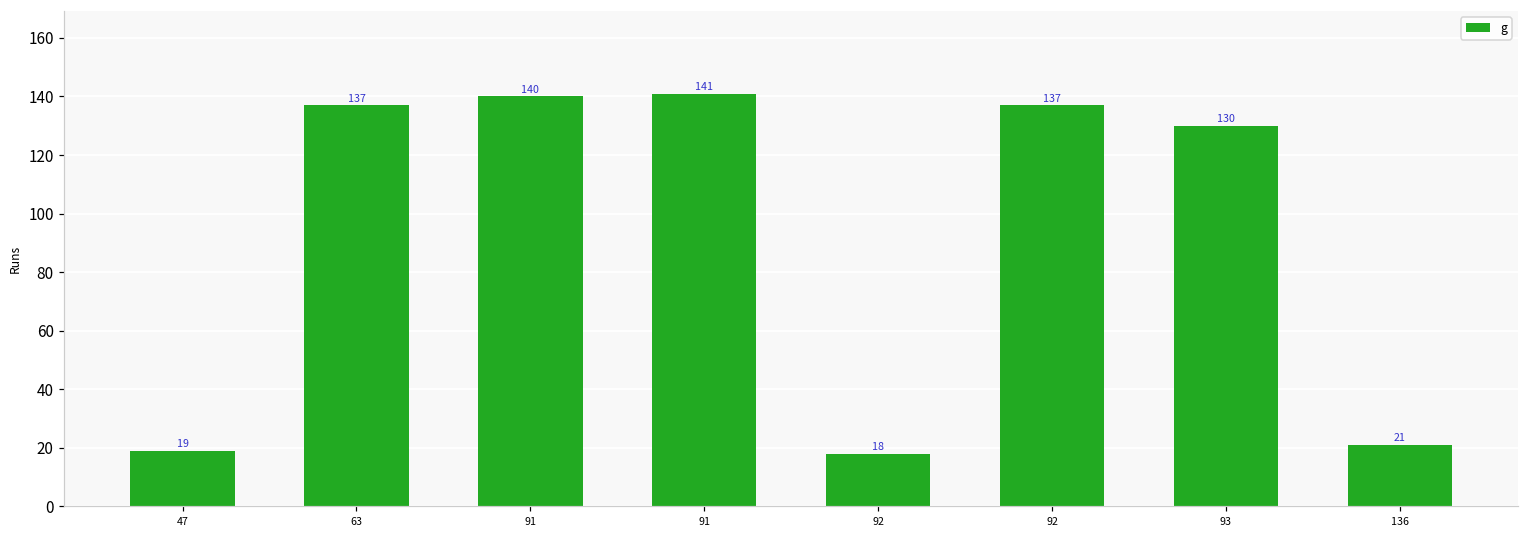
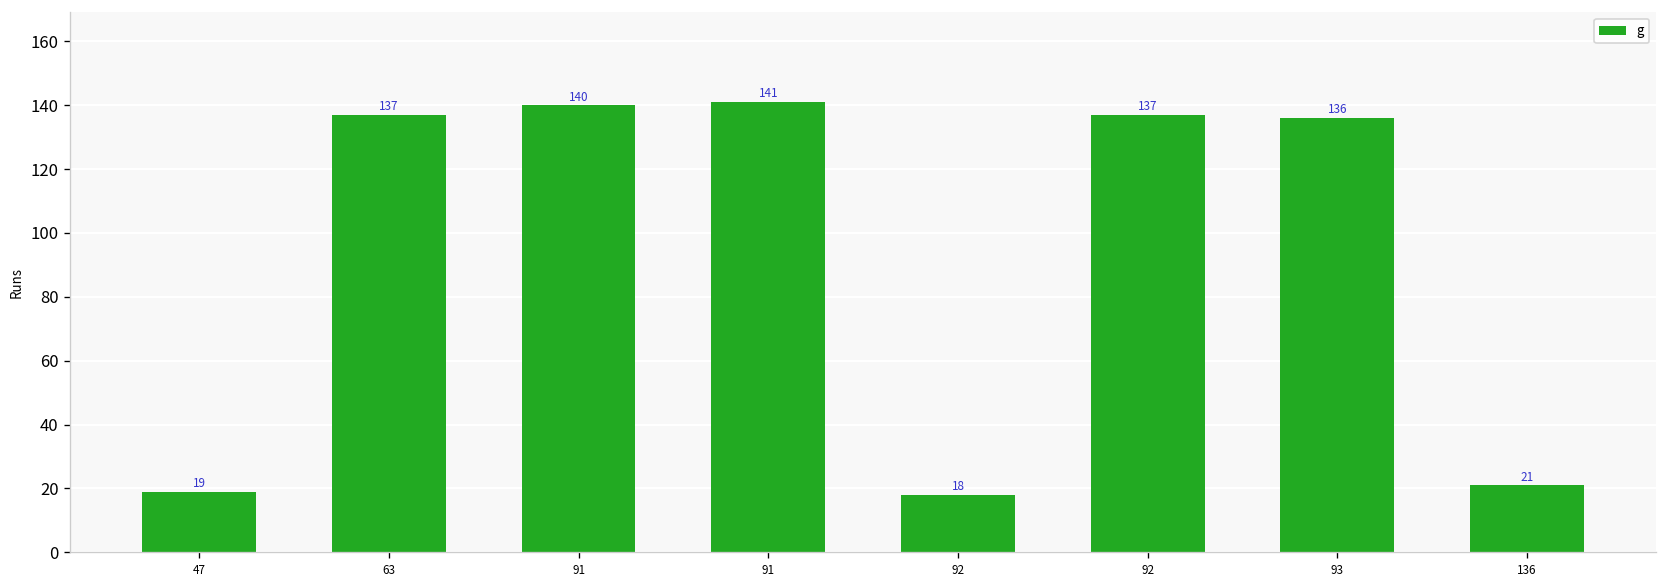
  {
    "47": 19,
    "63": 137,
-   "93": 130,
+   "93": 136,
    "136": 21
  }
